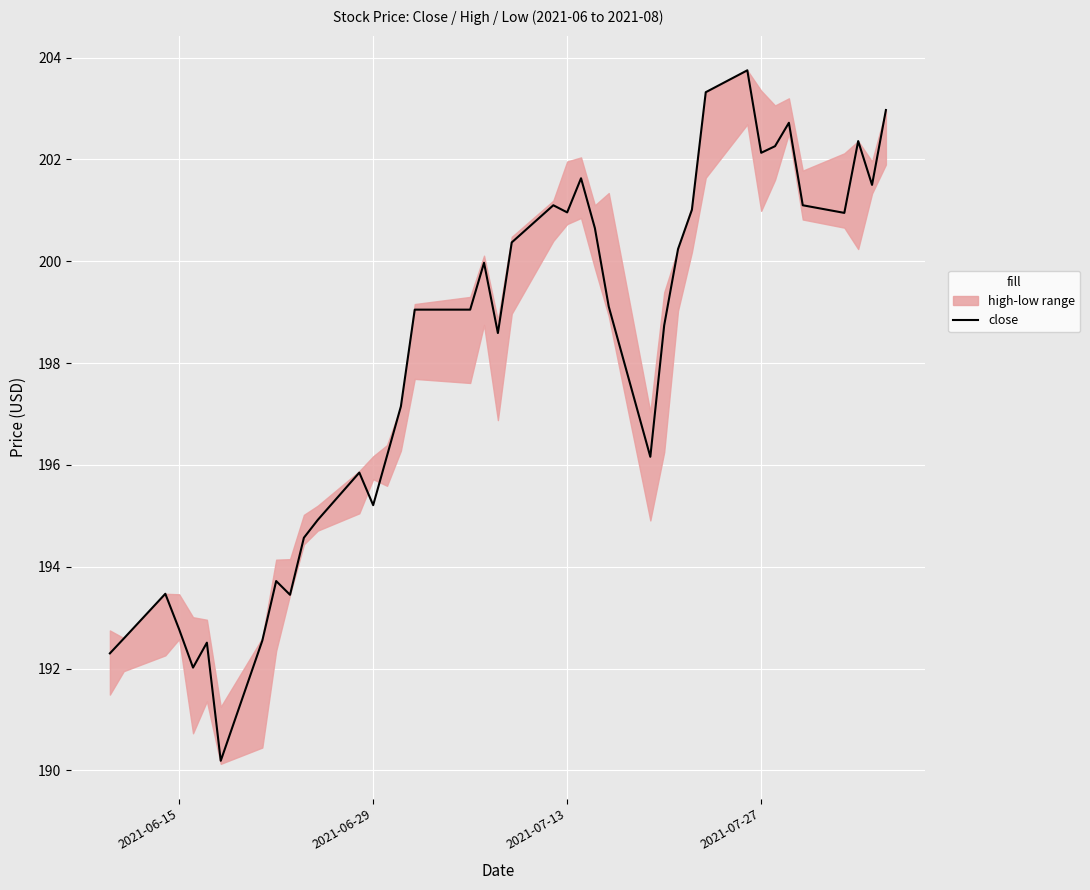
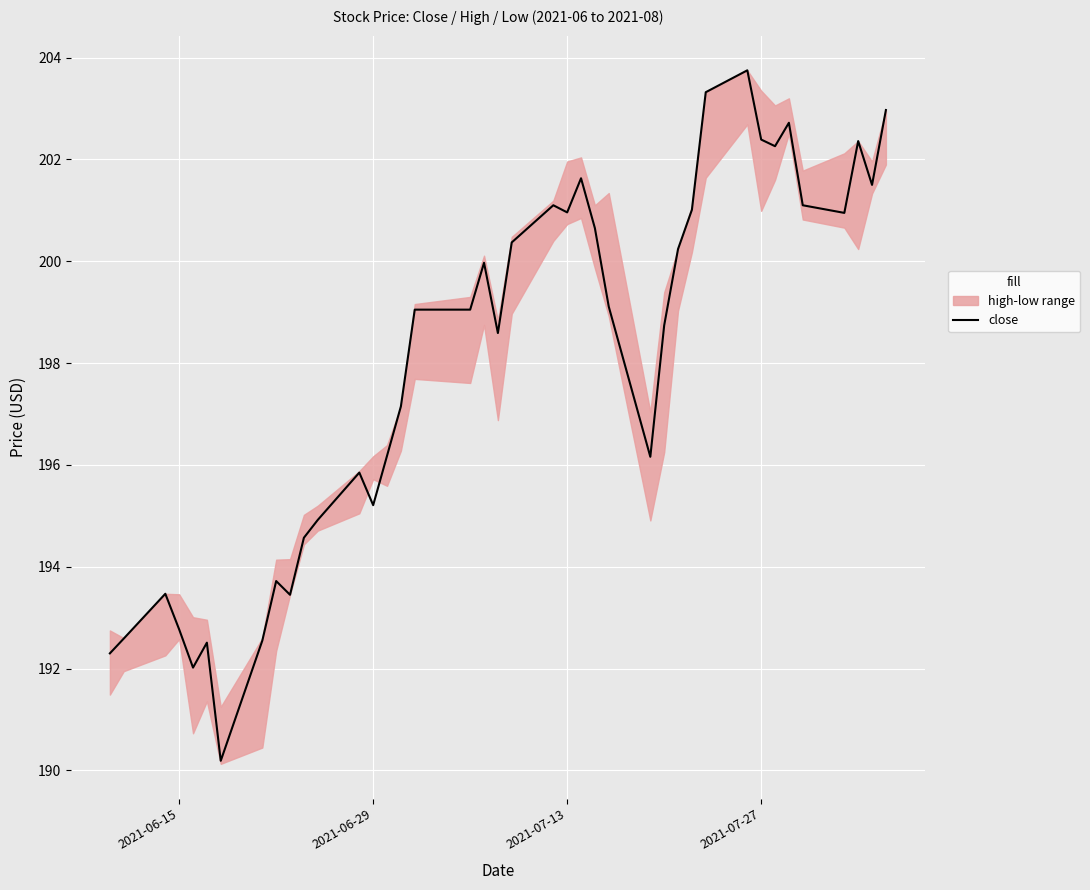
  {
    "close": {
      "2021-06-15": 192.8,
      "2021-06-29": 195.2,
      "2021-07-13": 201.0,
-     "2021-07-27": 202.1
+     "2021-07-27": 202.4
    }
  }
